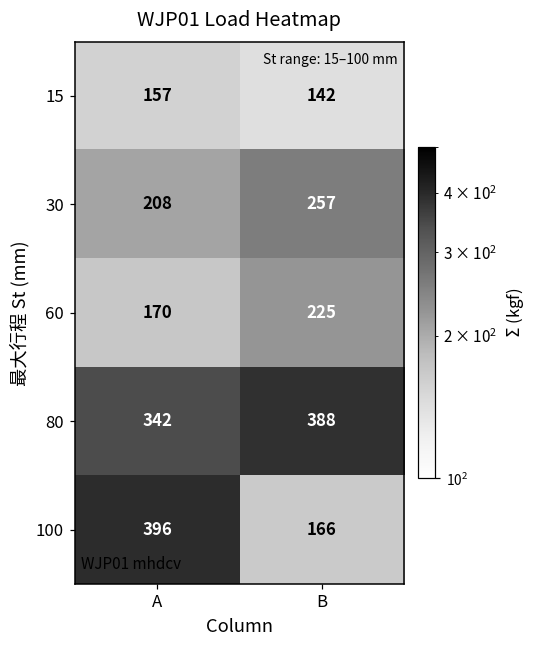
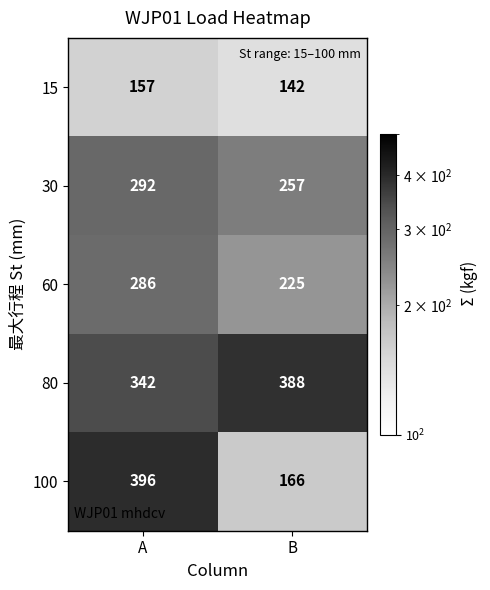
  {
    "15": {
      "A": 157
    },
    "30": {
-     "A": 208,
+     "A": 292,
      "B": 257
    },
    "60": {
-     "A": 170,
+     "A": 286,
      "B": 225
    },
    "80": {
      "A": 342,
      "B": 388
    },
    "100": {
      "A": 396,
      "B": 166
    }
  }
